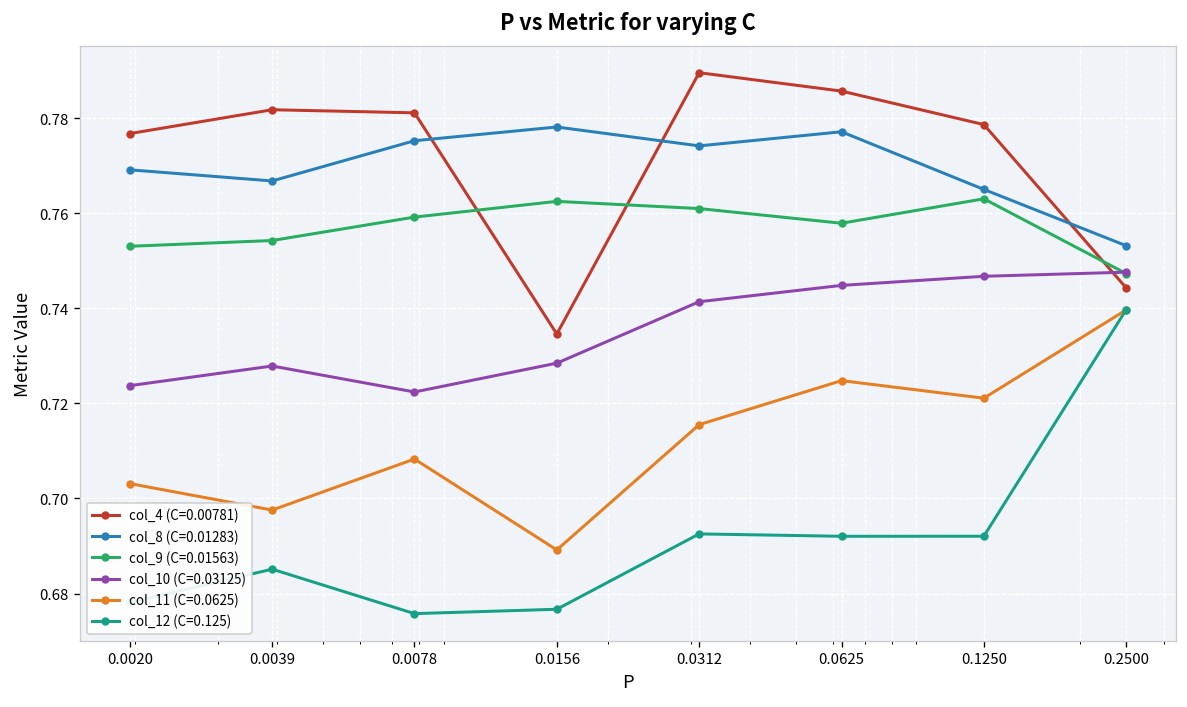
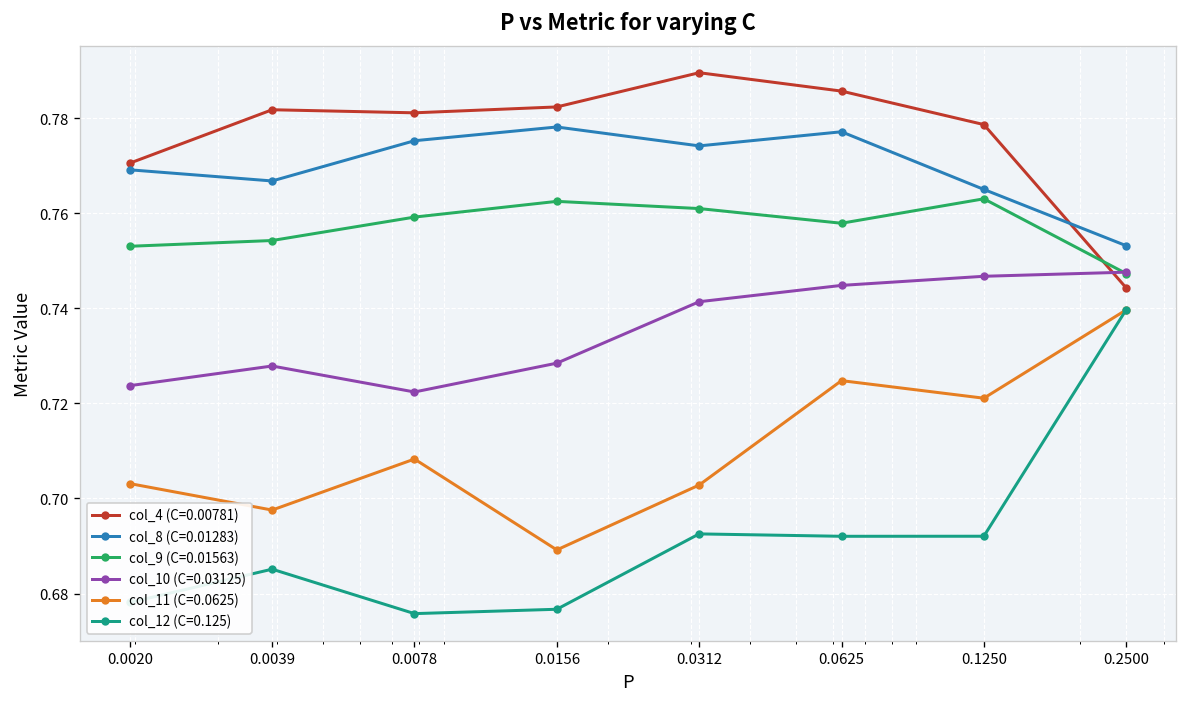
  {
    "col_4 (C=0.00781)": {
-     "0.0020": 0.777,
+     "0.0020": 0.771,
      "0.0039": 0.782,
      "0.0078": 0.781,
-     "0.0156": 0.735,
+     "0.0156": 0.782,
      "0.0312": 0.790,
      "0.0625": 0.786,
      "0.1250": 0.779,
      "0.2500": 0.744
    },
    "col_8 (C=0.01283)": {
      "0.0020": 0.769,
      "0.0039": 0.767,
      "0.0078": 0.775,
      "0.0156": 0.778,
      "0.0312": 0.774,
      "0.0625": 0.777,
      "0.1250": 0.765,
      "0.2500": 0.753
    },
    "col_10 (C=0.03125)": {
      "0.0020": 0.724,
      "0.0039": 0.728,
      "0.0078": 0.722,
      "0.0156": 0.728,
      "0.0312": 0.741,
      "0.0625": 0.745,
      "0.1250": 0.747
    },
    "col_11 (C=0.0625)": {
      "0.0020": 0.703,
      "0.0039": 0.698,
      "0.0078": 0.708,
      "0.0156": 0.689,
-     "0.0312": 0.716,
+     "0.0312": 0.703,
      "0.0625": 0.725,
      "0.1250": 0.721
    }
  }
